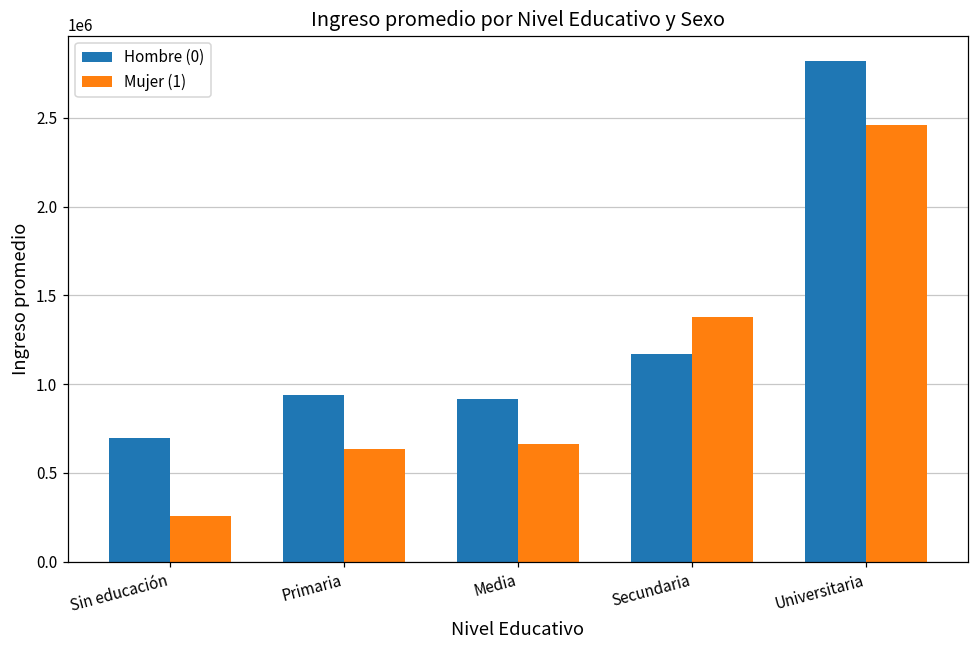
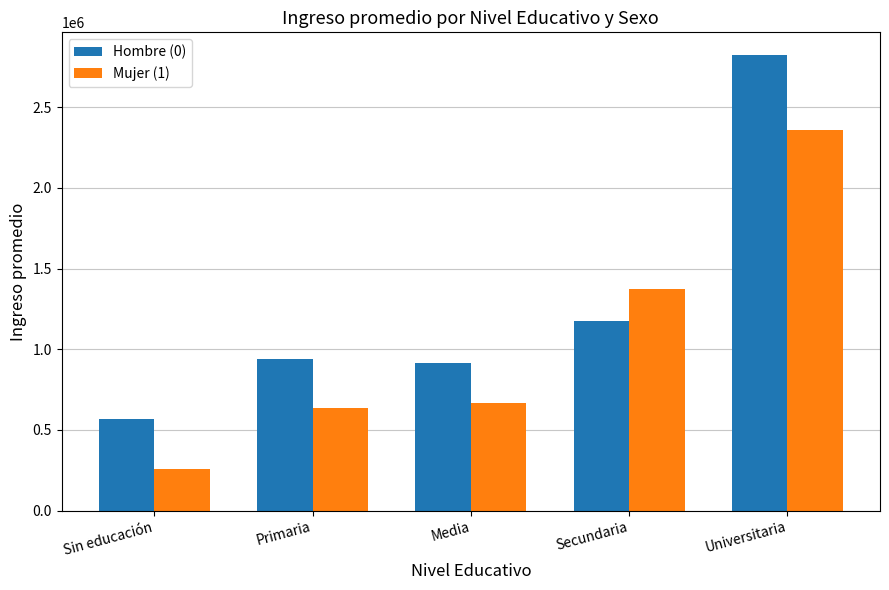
  {
    "Hombre (0)": {
-     "Sin educación": 700000,
+     "Sin educación": 560000,
      "Primaria": 940000,
      "Media": 910000,
      "Secundaria": 1170000,
      "Universitaria": 2820000
    },
    "Mujer (1)": {
      "Sin educación": 260000,
      "Primaria": 640000,
      "Media": 660000,
      "Secundaria": 1380000,
-     "Universitaria": 2460000
+     "Universitaria": 2360000
    }
  }
